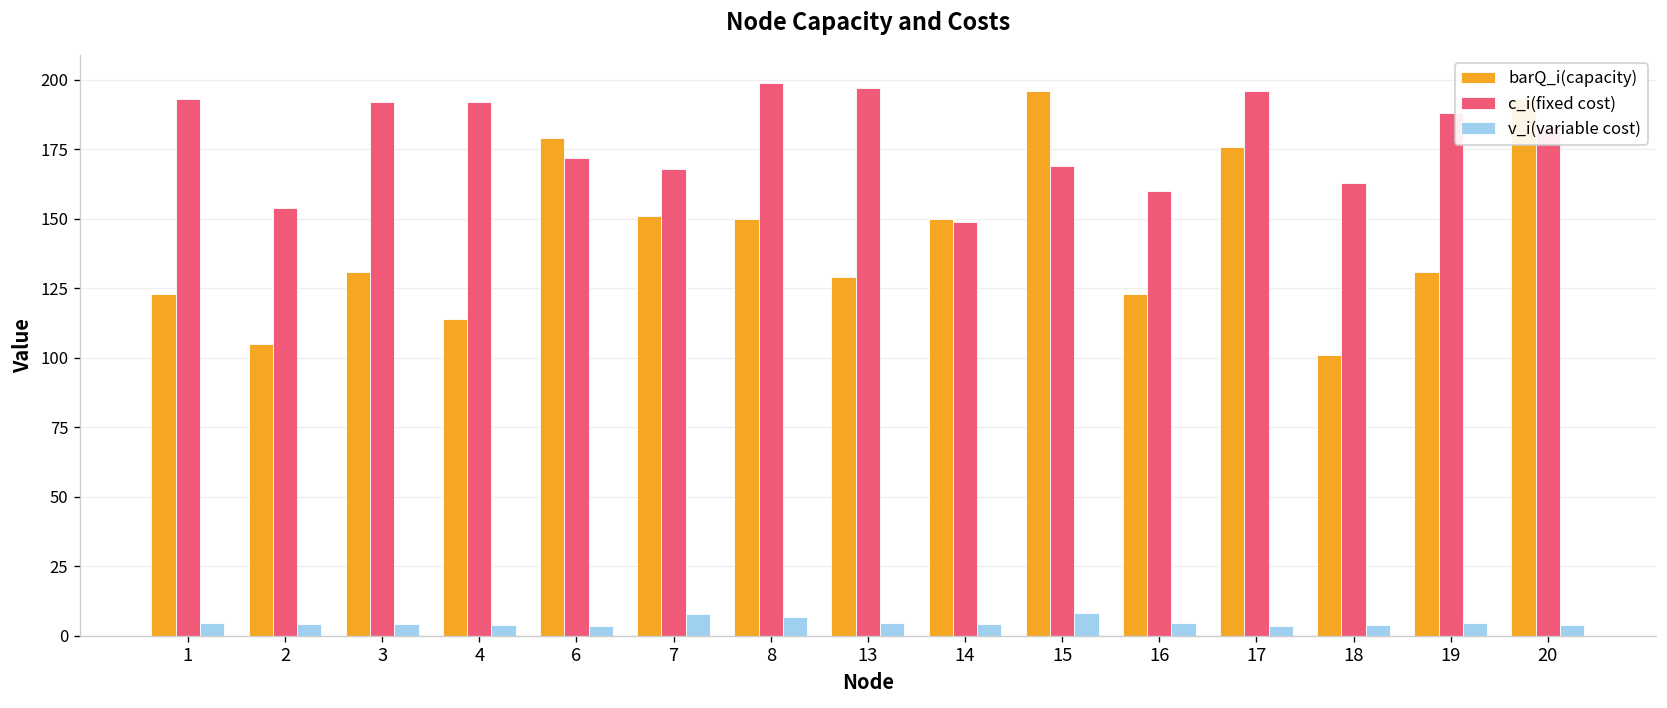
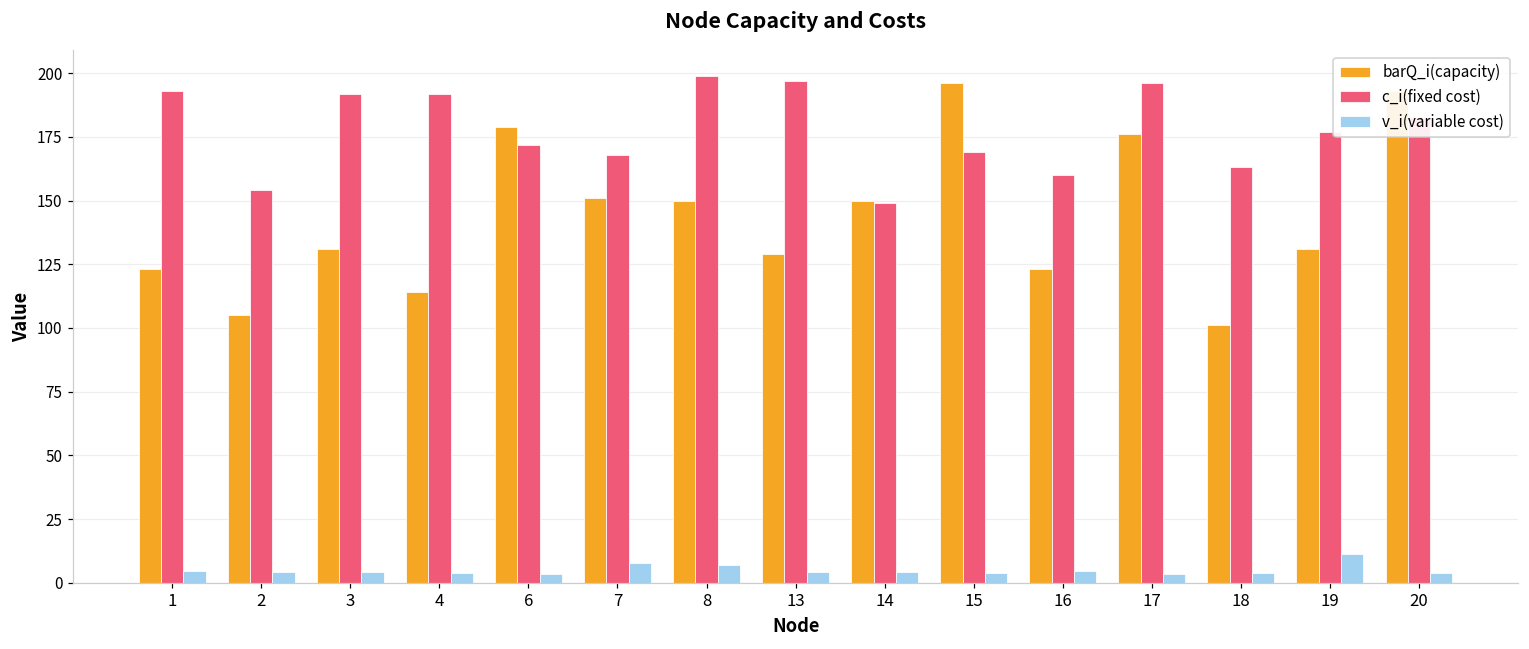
  {
    "barQ_i(capacity)": {
      "1": 123,
      "2": 105,
      "3": 131,
      "4": 114,
      "6": 179,
      "7": 151,
      "8": 150,
      "13": 129,
      "14": 150,
      "15": 196,
      "16": 123,
      "17": 176,
      "18": 101,
      "19": 131
    },
    "c_i(fixed cost)": {
      "1": 193,
      "2": 154,
      "3": 192,
      "4": 192,
      "6": 172,
      "7": 168,
      "8": 199,
      "13": 197,
      "14": 149,
      "15": 169,
      "16": 160,
      "17": 196,
      "18": 163,
-     "19": 188
+     "19": 177
    },
    "v_i(variable cost)": {
      "1": 4,
      "2": 4,
      "3": 4,
      "4": 4,
      "6": 3,
      "7": 8,
      "8": 7,
      "13": 4,
      "14": 4,
-     "15": 8,
+     "15": 4,
      "16": 5,
      "17": 3,
      "18": 4,
-     "19": 5,
+     "19": 11,
      "20": 4
    }
  }
